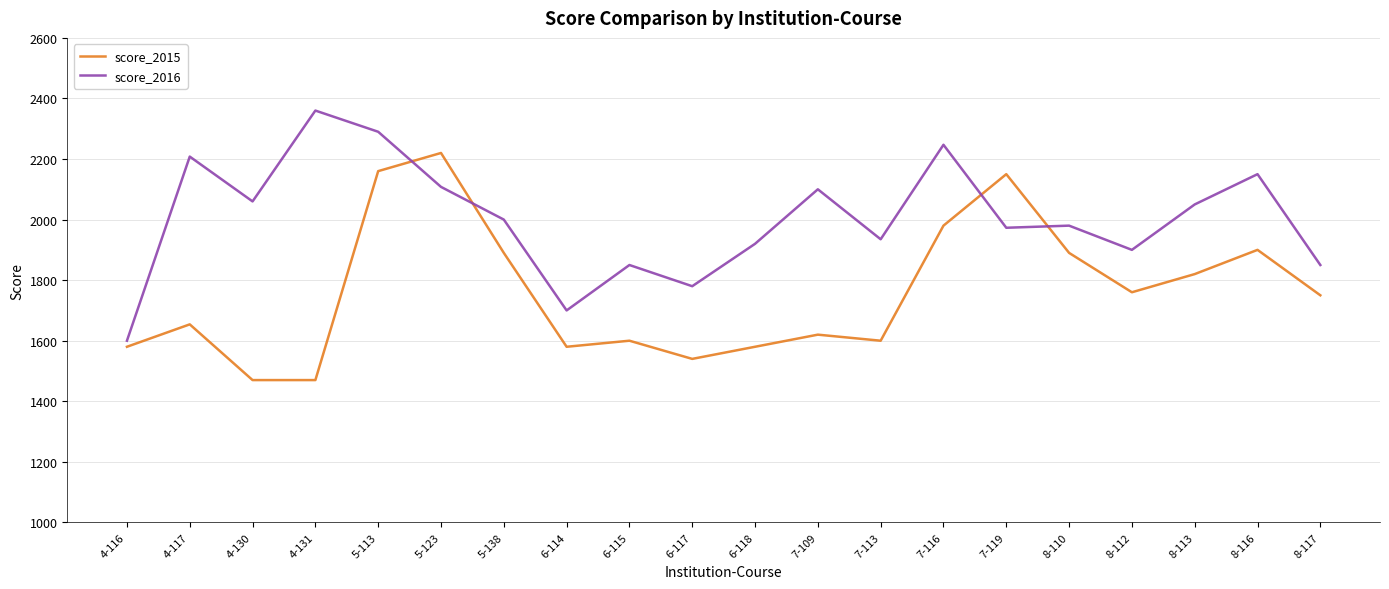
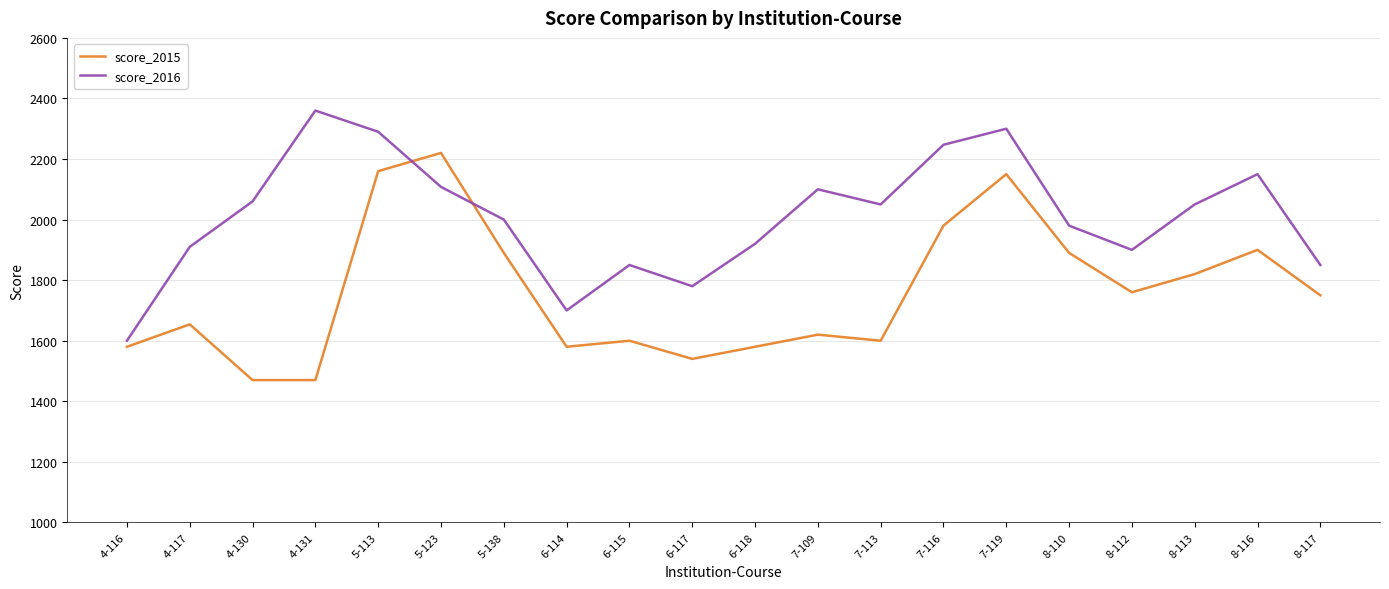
  {
    "score_2015": {
      "4-116": 1580,
      "4-117": 1650,
      "4-130": 1470,
      "4-131": 1470,
      "5-113": 2160,
      "5-123": 2220,
      "5-138": 1890,
      "6-114": 1580,
      "6-115": 1600,
      "6-117": 1540,
      "6-118": 1580,
      "7-109": 1620,
      "7-113": 1600,
      "7-116": 1980,
      "7-119": 2150,
      "8-110": 1890,
      "8-112": 1760,
      "8-113": 1820,
      "8-116": 1900,
      "8-117": 1750
    },
    "score_2016": {
      "4-116": 1600,
-     "4-117": 2210,
+     "4-117": 1910,
      "4-130": 2060,
      "4-131": 2360,
      "5-113": 2290,
      "5-123": 2110,
      "5-138": 2000,
      "6-114": 1700,
      "6-115": 1850,
      "6-117": 1780,
      "6-118": 1920,
      "7-109": 2100,
-     "7-113": 1940,
+     "7-113": 2050,
      "7-116": 2250,
-     "7-119": 1970,
+     "7-119": 2300,
      "8-110": 1980,
      "8-112": 1900,
      "8-113": 2050,
      "8-116": 2150,
      "8-117": 1850
    }
  }
